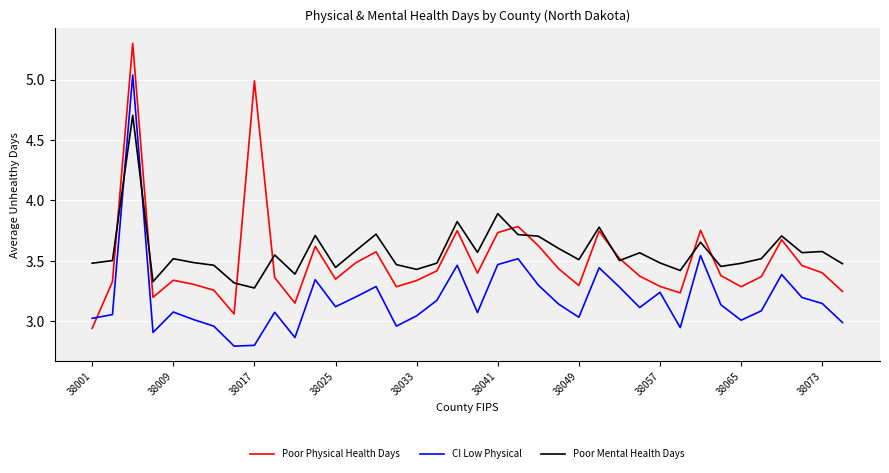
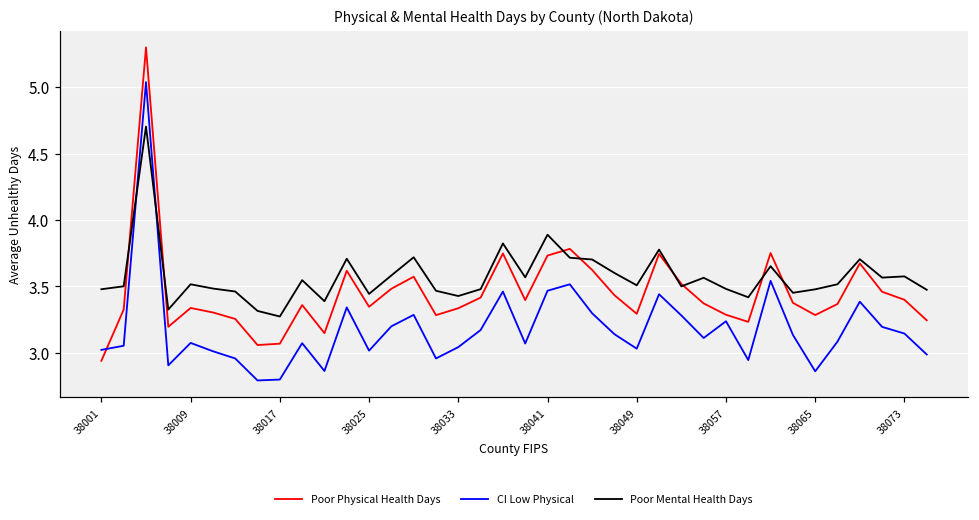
  {
    "Poor Physical Health Days": {
      "38001": 2.94,
      "38009": 3.34,
-     "38017": 4.99,
+     "38017": 3.07,
      "38025": 3.35,
      "38033": 3.34,
      "38041": 3.73,
      "38049": 3.29,
      "38057": 3.29,
      "38065": 3.28,
      "38073": 3.40
    },
    "CI Low Physical": {
      "38001": 3.02,
      "38009": 3.07,
      "38017": 2.80,
-     "38025": 3.12,
+     "38025": 3.02,
      "38033": 3.04,
      "38041": 3.47,
      "38049": 3.03,
      "38057": 3.24,
-     "38065": 3.01,
+     "38065": 2.86,
      "38073": 3.15
    },
    "Poor Mental Health Days": {
      "38001": 3.48,
      "38009": 3.52,
      "38017": 3.27,
      "38025": 3.44,
      "38033": 3.43,
      "38041": 3.89,
      "38049": 3.51,
      "38057": 3.48,
      "38065": 3.48,
      "38073": 3.58
    }
  }
